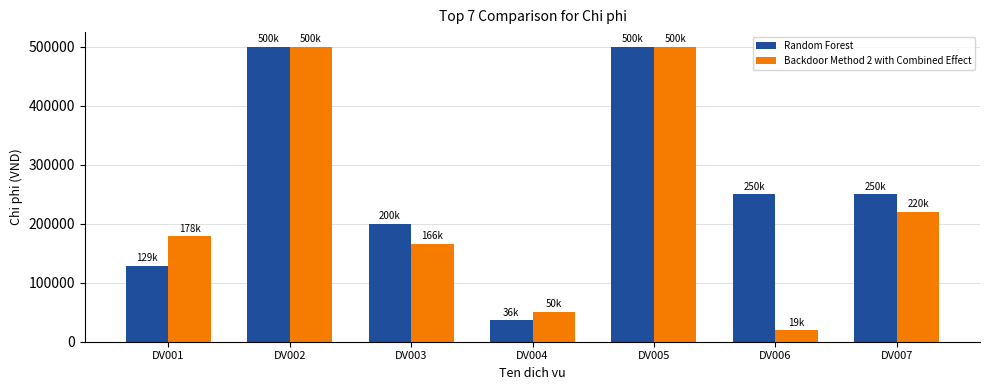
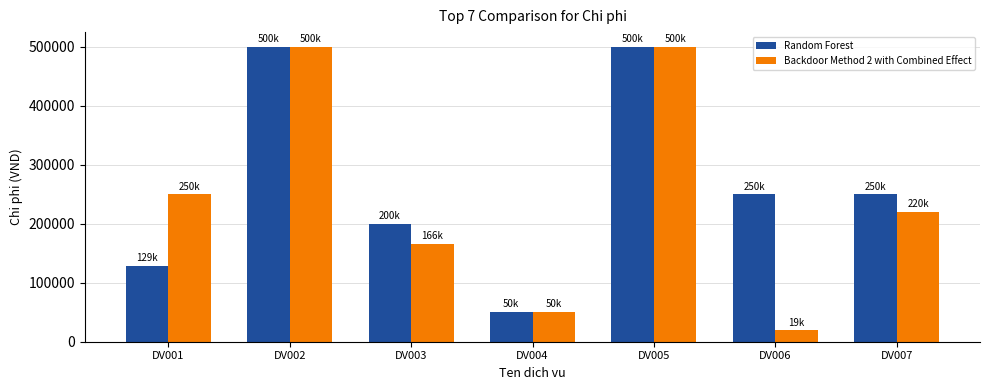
  {
    "Random Forest": {
      "DV001": "129k",
      "DV002": "500k",
      "DV003": "200k",
-     "DV004": "36k",
+     "DV004": "50k",
      "DV005": "500k",
      "DV006": "250k",
      "DV007": "250k"
    },
    "Backdoor Method 2 with Combined Effect": {
-     "DV001": "178k",
+     "DV001": "250k",
      "DV002": "500k",
      "DV003": "166k",
      "DV004": "50k",
      "DV005": "500k",
      "DV006": "19k",
      "DV007": "220k"
    }
  }
